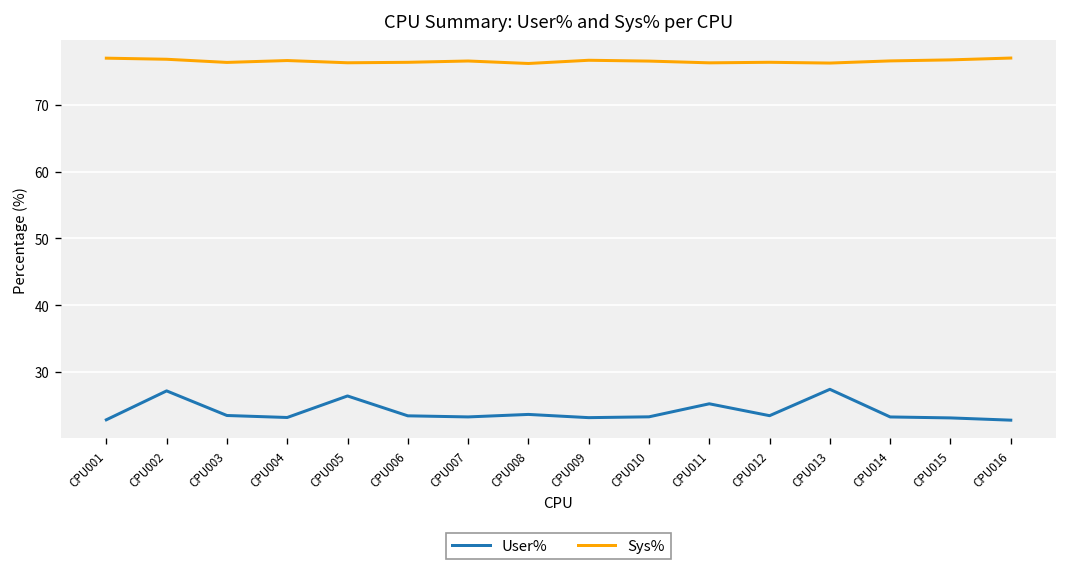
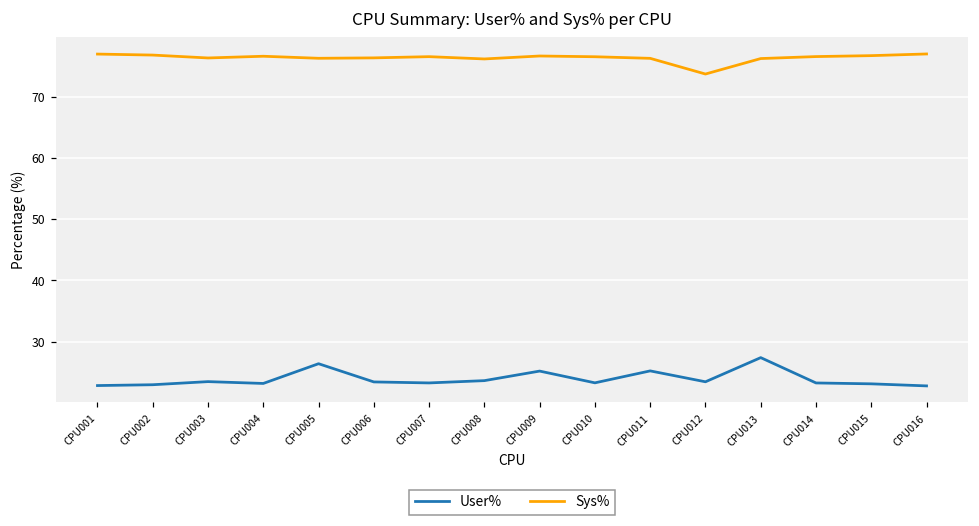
  {
    "User%": {
      "CPU001": 23,
-     "CPU002": 27,
+     "CPU002": 23,
      "CPU003": 23,
      "CPU004": 23,
      "CPU005": 26,
      "CPU006": 23,
      "CPU007": 23,
      "CPU008": 24,
-     "CPU009": 23,
+     "CPU009": 25,
      "CPU010": 23,
      "CPU011": 25,
      "CPU012": 23,
      "CPU013": 27,
      "CPU014": 23,
      "CPU015": 23,
      "CPU016": 23
    },
    "Sys%": {
      "CPU001": 77,
      "CPU002": 77,
      "CPU003": 76,
      "CPU004": 77,
      "CPU005": 76,
      "CPU006": 76,
      "CPU007": 77,
      "CPU008": 76,
      "CPU009": 77,
      "CPU010": 77,
      "CPU011": 76,
-     "CPU012": 76,
+     "CPU012": 74,
      "CPU013": 76,
      "CPU014": 77,
      "CPU015": 77,
      "CPU016": 77
    }
  }
